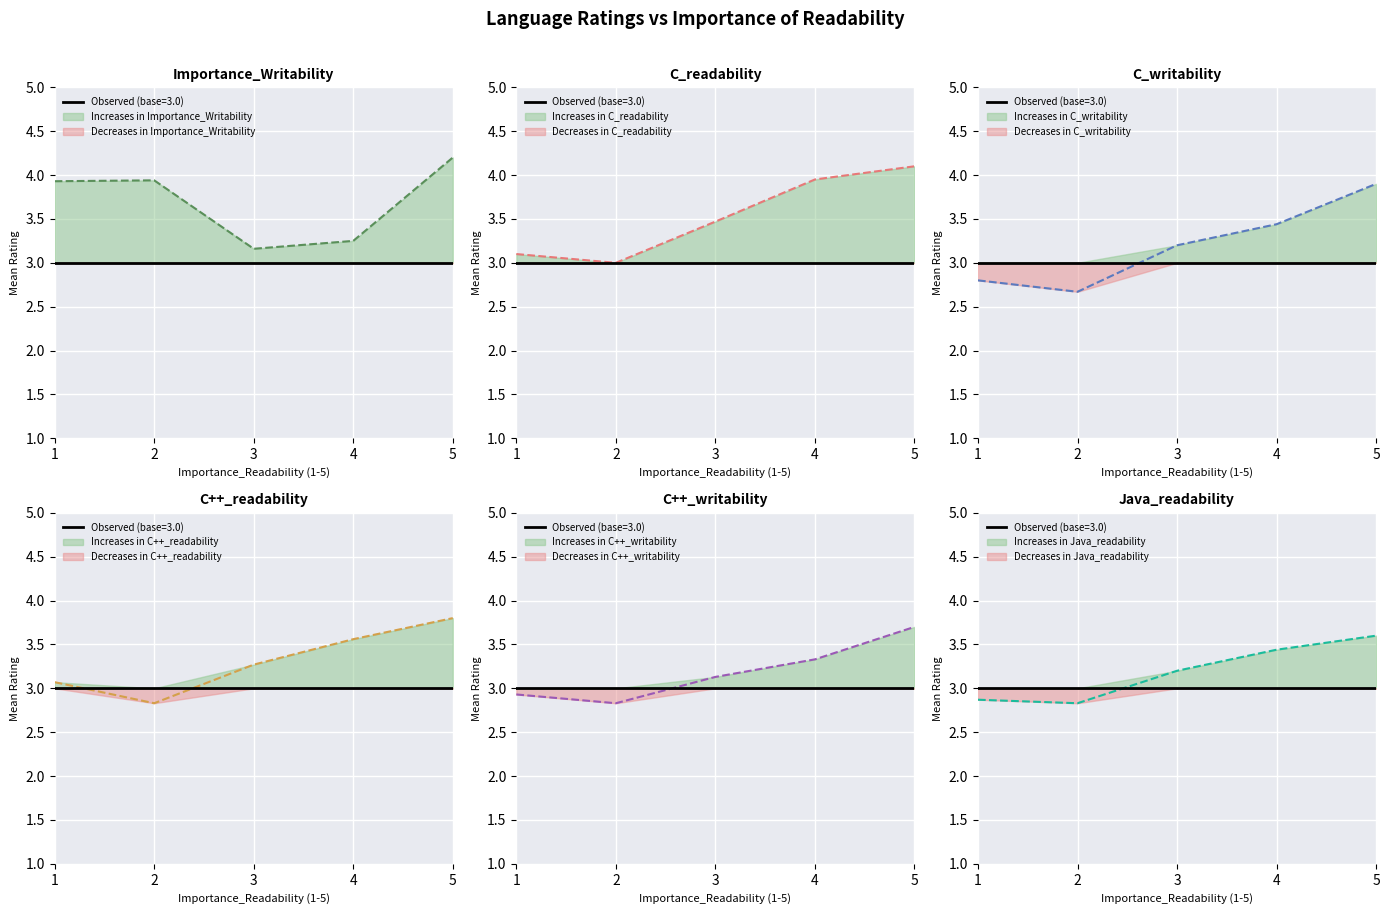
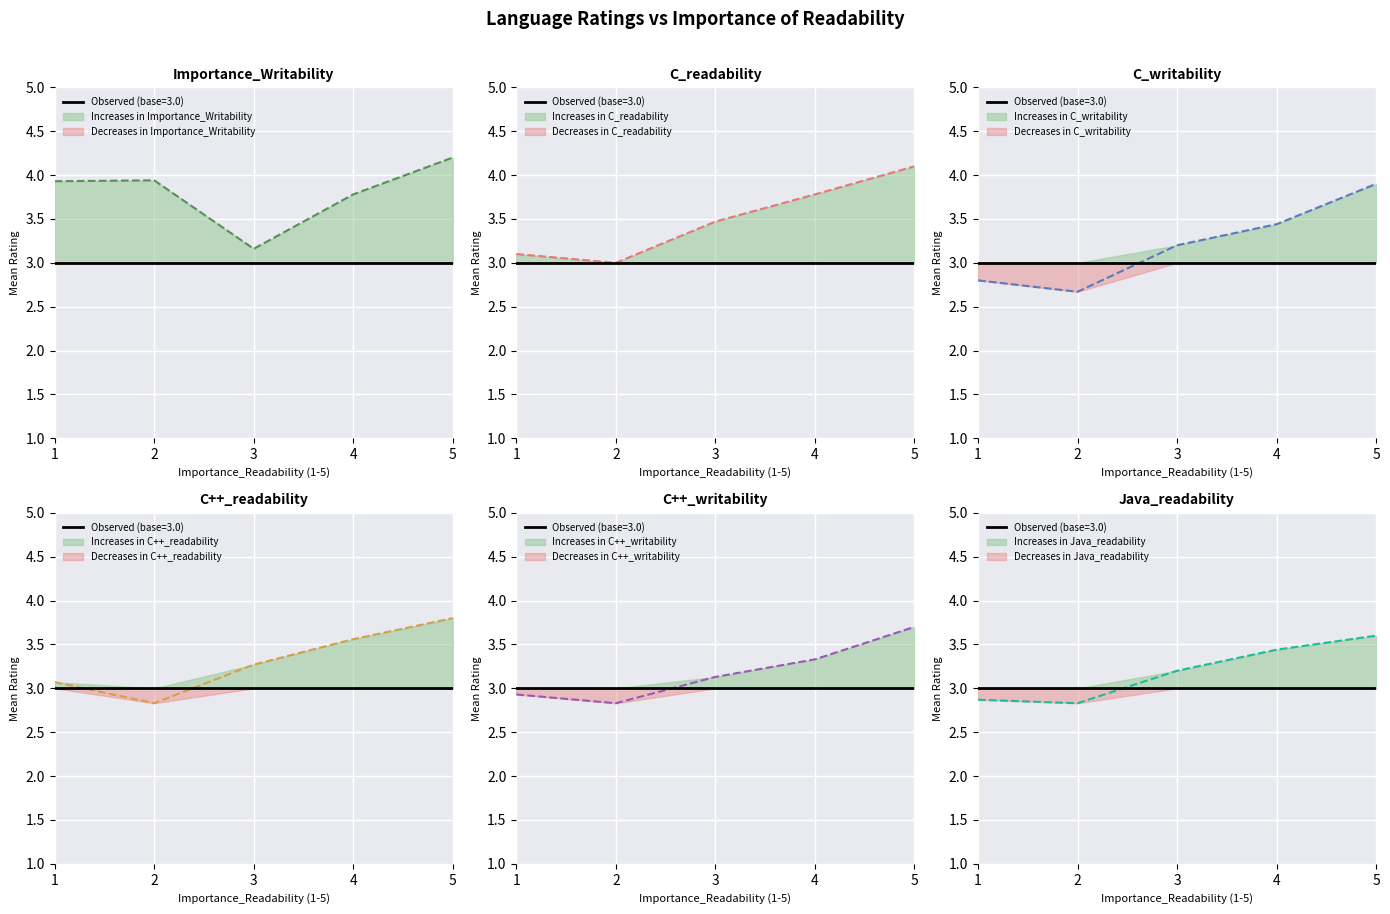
  {
    "Importance_Writability": {
      "Decreases in Importance_Writability": {
        "1": 3.0,
        "2": 3.0,
        "3": 3.0,
        "4": 3.0,
        "5": 3.0
      },
      "Increases in Importance_Writability": {
        "1": 3.9,
        "2": 3.9,
        "3": 3.2,
-       "4": 3.3,
+       "4": 3.8,
        "5": 4.2
      }
    },
    "C_readability": {
      "Decreases in C_readability": {
        "1": 3.0,
        "3": 3.0,
        "4": 3.0,
        "5": 3.0
      },
      "Increases in C_readability": {
        "1": 3.1,
        "3": 3.5,
-       "4": 4.0,
+       "4": 3.8,
        "5": 4.1
      }
    },
    "C_writability": {
      "Decreases in C_writability": {
        "3": 3.0,
        "4": 3.0,
        "5": 3.0
      }
    },
    "C++_readability": {
      "Decreases in C++_readability": {
        "1": 3.0,
        "3": 3.0,
        "4": 3.0,
        "5": 3.0
      }
    },
    "C++_writability": {
      "Decreases in C++_writability": {
        "3": 3.0,
        "4": 3.0,
        "5": 3.0
      }
    },
    "Java_readability": {
      "Decreases in Java_readability": {
        "3": 3.0,
        "4": 3.0,
        "5": 3.0
      }
    }
  }
